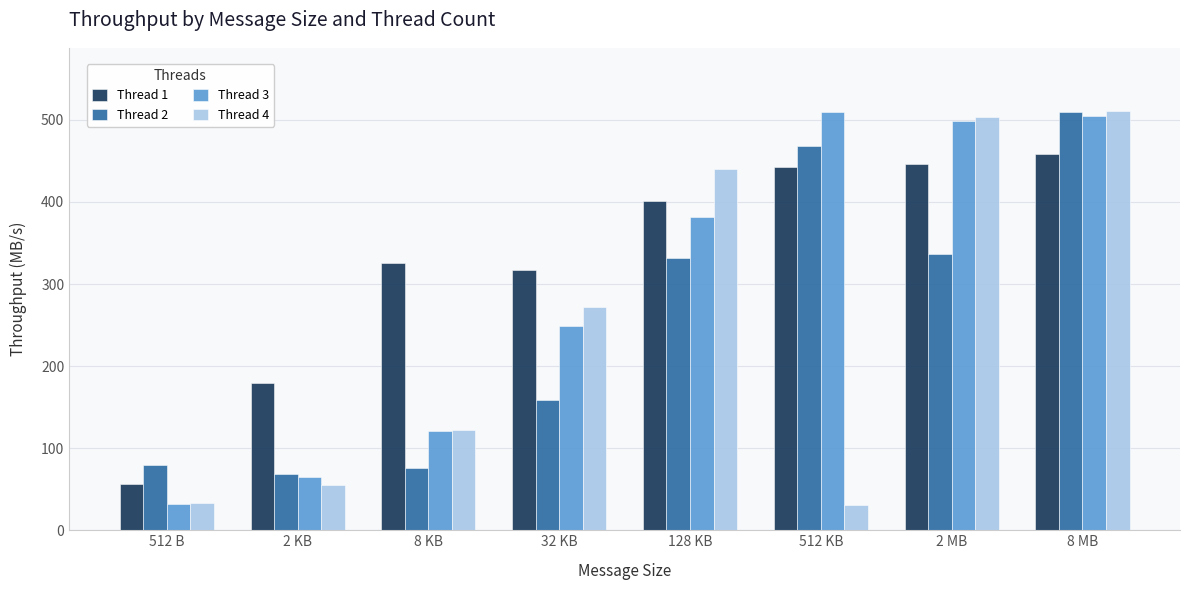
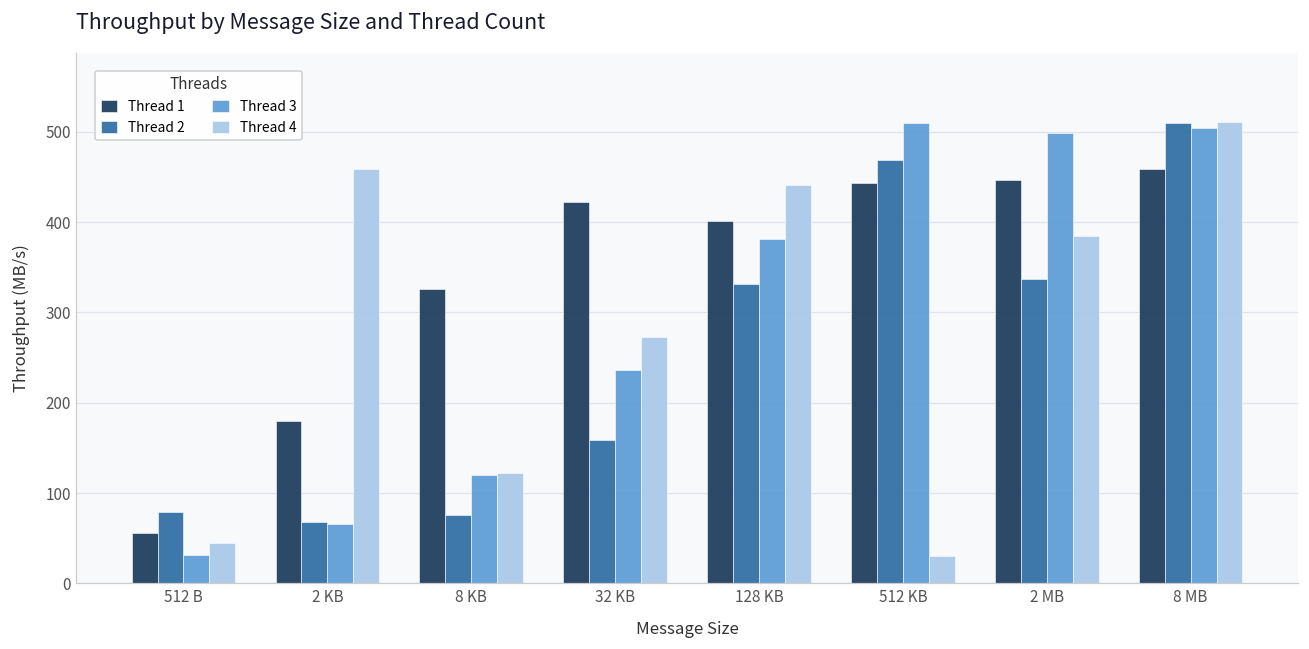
  {
    "Thread 1": {
      "512 B": 60,
      "2 KB": 180,
      "8 KB": 330,
-     "32 KB": 320,
+     "32 KB": 420,
      "128 KB": 400,
      "512 KB": 440,
      "2 MB": 450,
      "8 MB": 460
    },
    "Thread 2": {
      "512 B": 80,
      "2 KB": 70,
      "8 KB": 80,
      "32 KB": 160,
      "128 KB": 330,
      "512 KB": 470,
      "2 MB": 340,
      "8 MB": 510
    },
    "Thread 3": {
      "512 B": 30,
      "2 KB": 70,
      "8 KB": 120,
-     "32 KB": 250,
+     "32 KB": 240,
      "128 KB": 380,
      "512 KB": 510,
      "2 MB": 500,
      "8 MB": 500
    },
    "Thread 4": {
-     "512 B": 30,
-     "2 KB": 60,
+     "512 B": 40,
+     "2 KB": 460,
      "8 KB": 120,
      "32 KB": 270,
      "128 KB": 440,
      "512 KB": 30,
-     "2 MB": 500,
+     "2 MB": 380,
      "8 MB": 510
    }
  }
